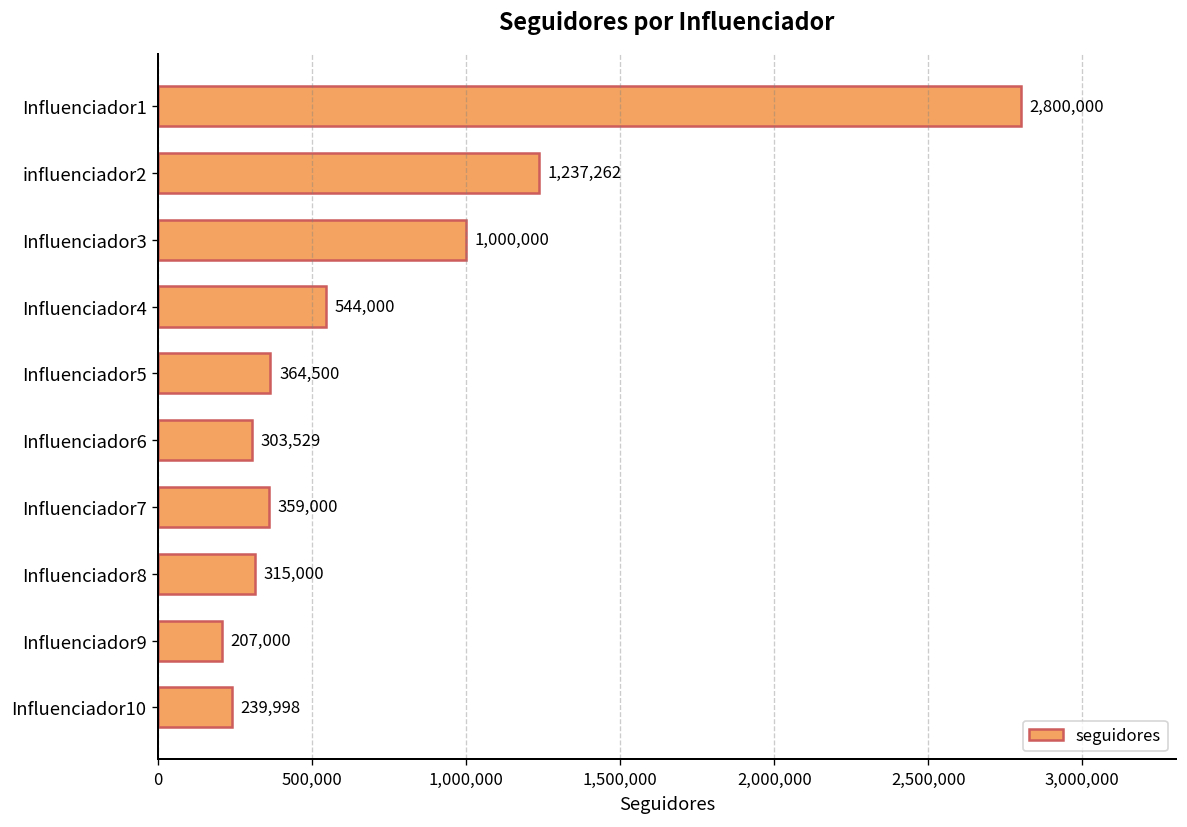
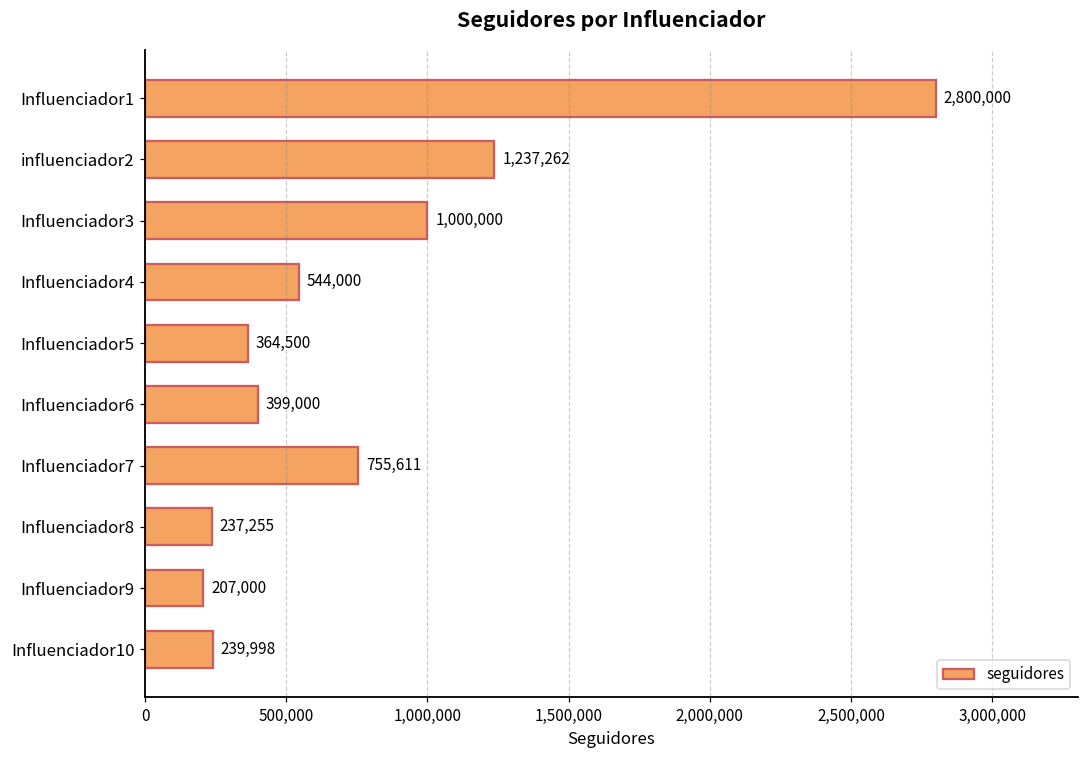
  {
    "Influenciador1": "2,800,000",
    "influenciador2": "1,237,262",
    "Influenciador3": "1,000,000",
    "Influenciador4": "544,000",
    "Influenciador5": "364,500",
-   "Influenciador6": "303,529",
-   "Influenciador7": "359,000",
-   "Influenciador8": "315,000",
+   "Influenciador6": "399,000",
+   "Influenciador7": "755,611",
+   "Influenciador8": "237,255",
    "Influenciador9": "207,000",
    "Influenciador10": "239,998"
  }
